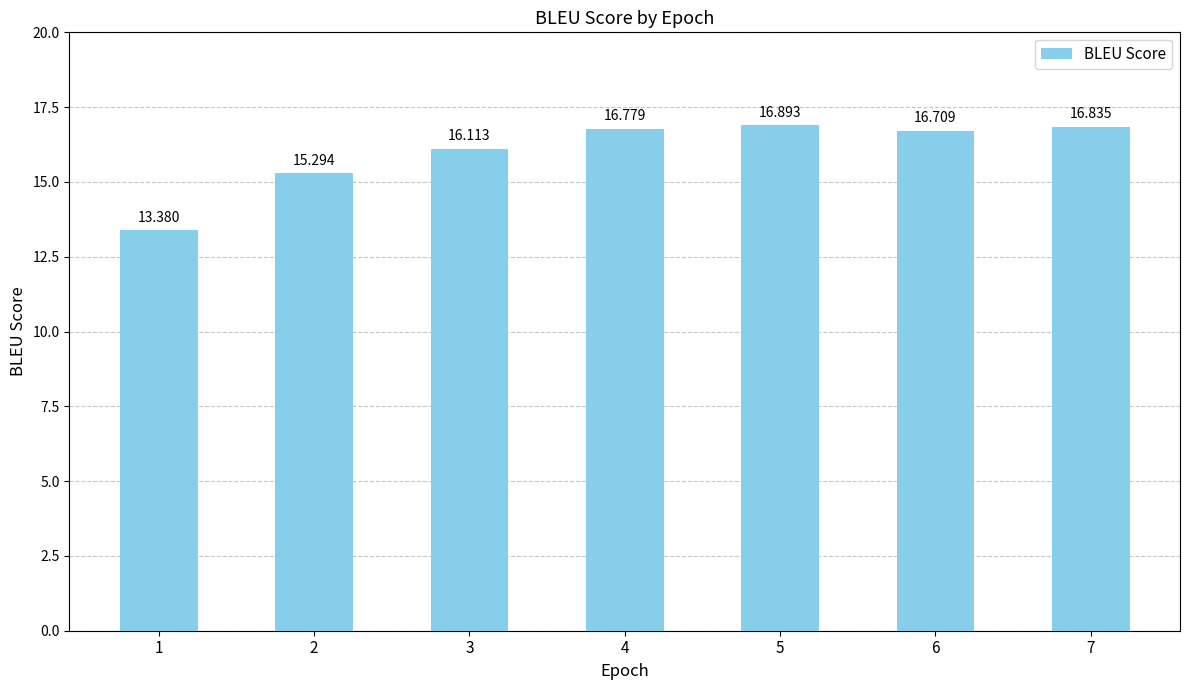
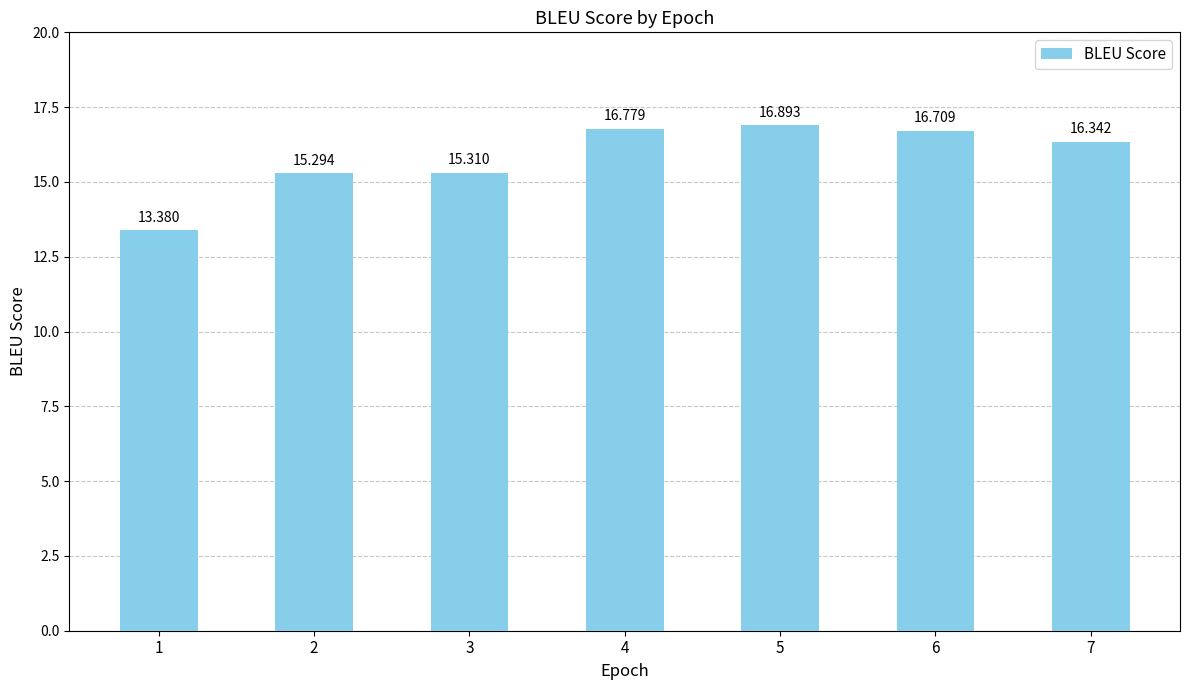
  {
    "1": 13.380,
    "2": 15.294,
-   "3": 16.113,
+   "3": 15.310,
    "4": 16.779,
    "5": 16.893,
    "6": 16.709,
-   "7": 16.835
+   "7": 16.342
  }
